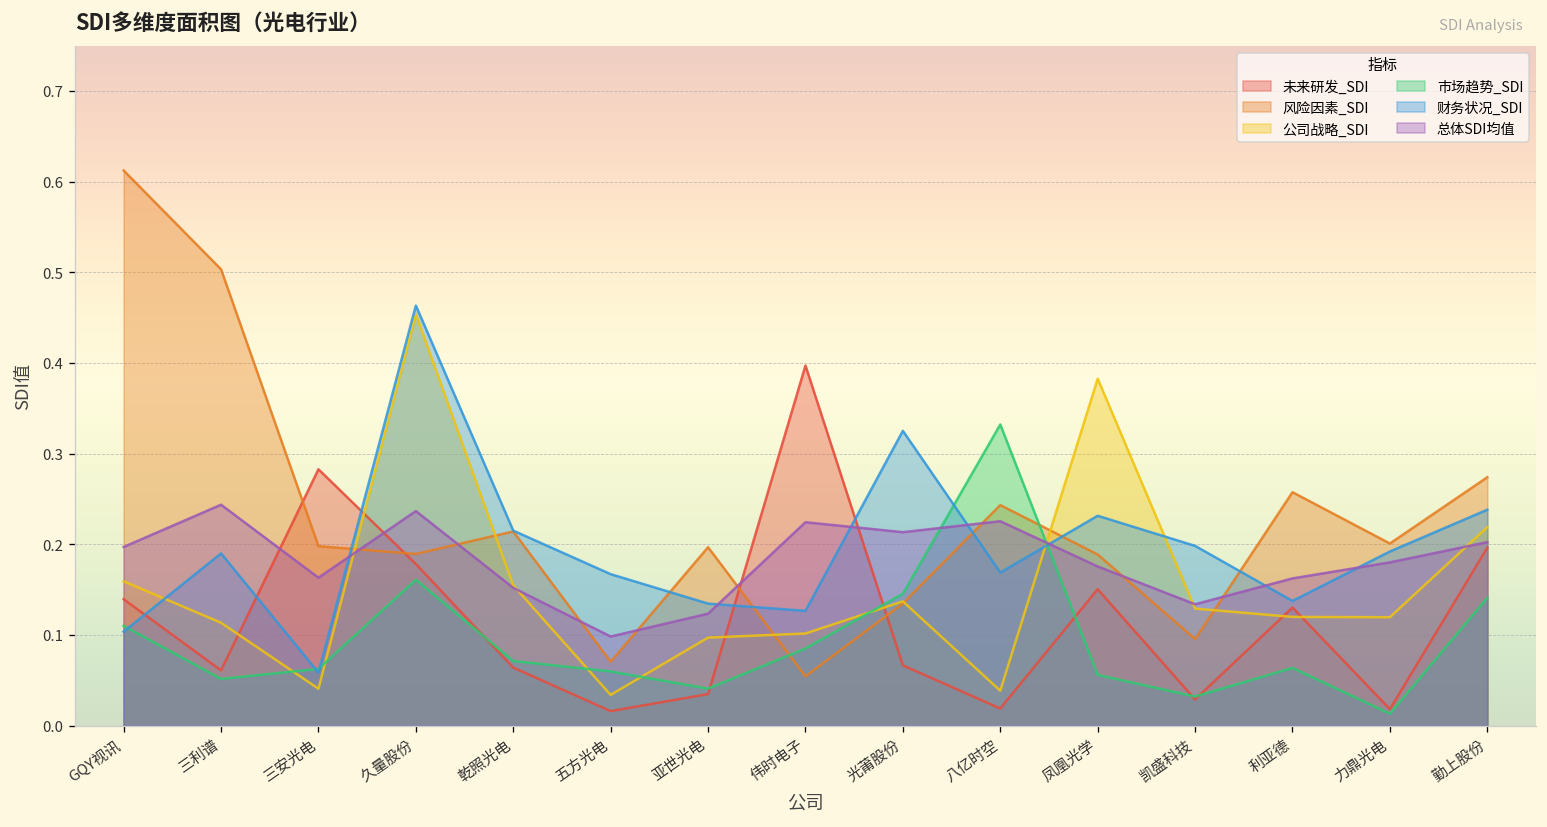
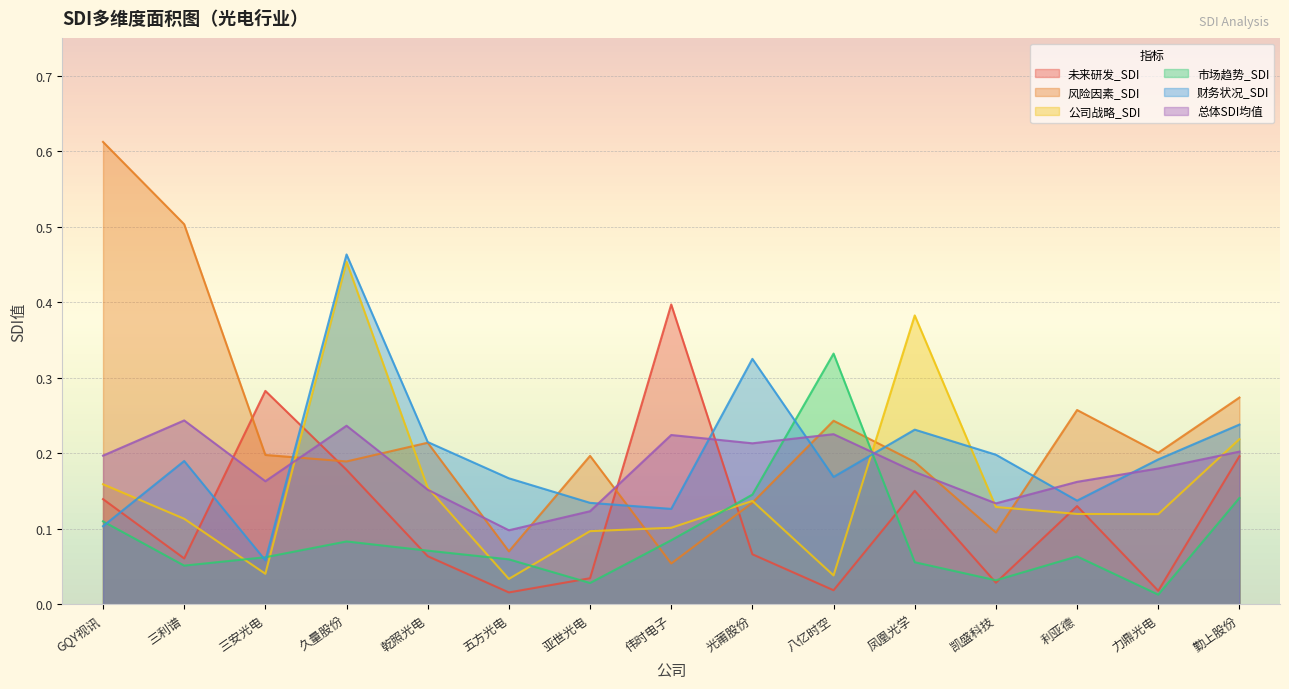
  {
    "市场趋势_SDI": {
      "GQY视讯": 0.11,
      "三利谱": 0.05,
      "三安光电": 0.06,
-     "久量股份": 0.16,
+     "久量股份": 0.08,
      "乾照光电": 0.07,
      "五方光电": 0.06,
-     "亚世光电": 0.04,
+     "亚世光电": 0.03,
      "伟时电子": 0.09,
      "光莆股份": 0.15,
      "八亿时空": 0.33,
      "凤凰光学": 0.06,
      "利亚德": 0.06,
      "力鼎光电": 0.01,
      "勤上股份": 0.14
    },
    "财务状况_SDI": {
      "GQY视讯": 0.10,
      "三利谱": 0.19,
      "三安光电": 0.06,
      "久量股份": 0.46,
      "五方光电": 0.17,
      "亚世光电": 0.13,
      "伟时电子": 0.13,
      "光莆股份": 0.33,
      "八亿时空": 0.17,
      "凤凰光学": 0.23,
      "凯盛科技": 0.20,
      "利亚德": 0.14,
      "力鼎光电": 0.19,
      "勤上股份": 0.24
    },
    "总体SDI均值": {
      "GQY视讯": 0.20,
      "三利谱": 0.24,
      "三安光电": 0.16,
      "久量股份": 0.24,
      "五方光电": 0.10,
      "亚世光电": 0.12,
      "伟时电子": 0.22,
      "光莆股份": 0.21,
      "八亿时空": 0.23,
      "凤凰光学": 0.18,
      "凯盛科技": 0.13,
      "利亚德": 0.16,
      "力鼎光电": 0.18,
      "勤上股份": 0.20
    }
  }
